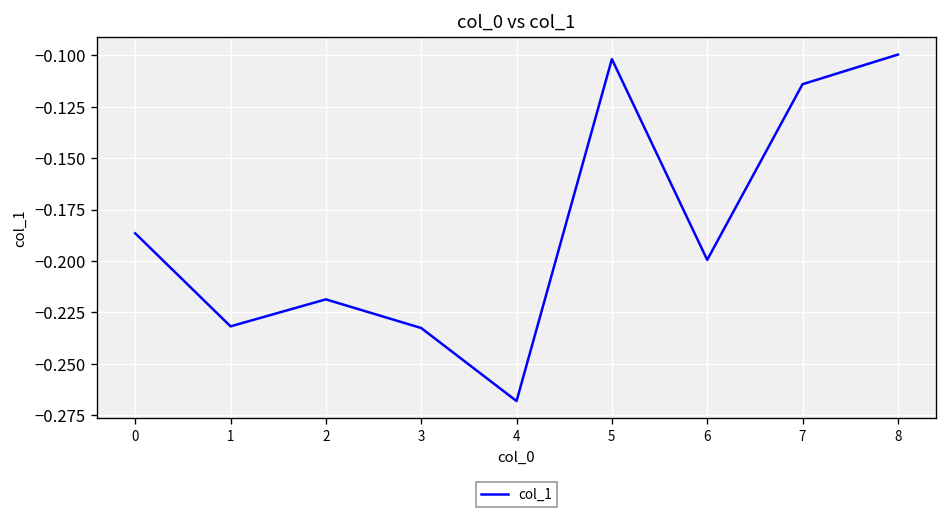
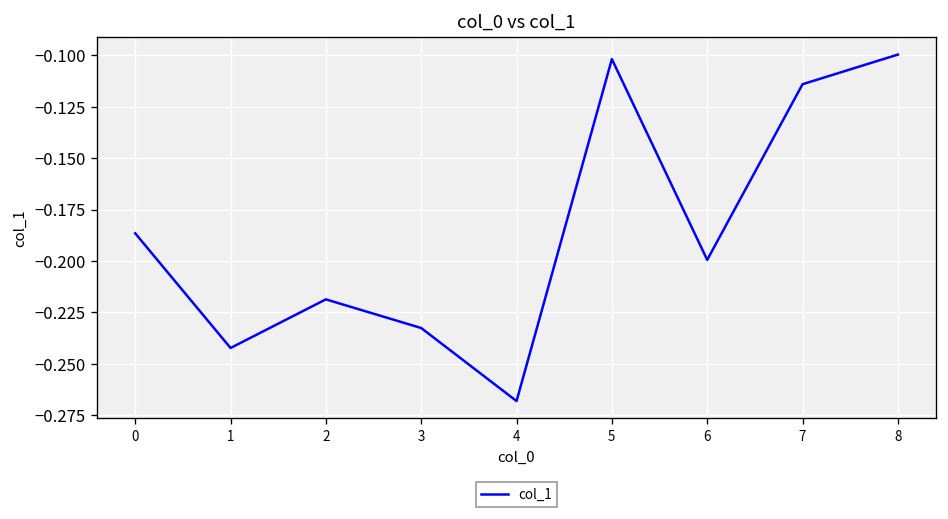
  {
    "0": -0.187,
-   "1": -0.232,
+   "1": -0.242,
    "2": -0.219,
    "3": -0.233,
    "4": -0.268,
    "5": -0.102,
    "6": -0.199,
    "7": -0.114,
    "8": -0.100
  }
